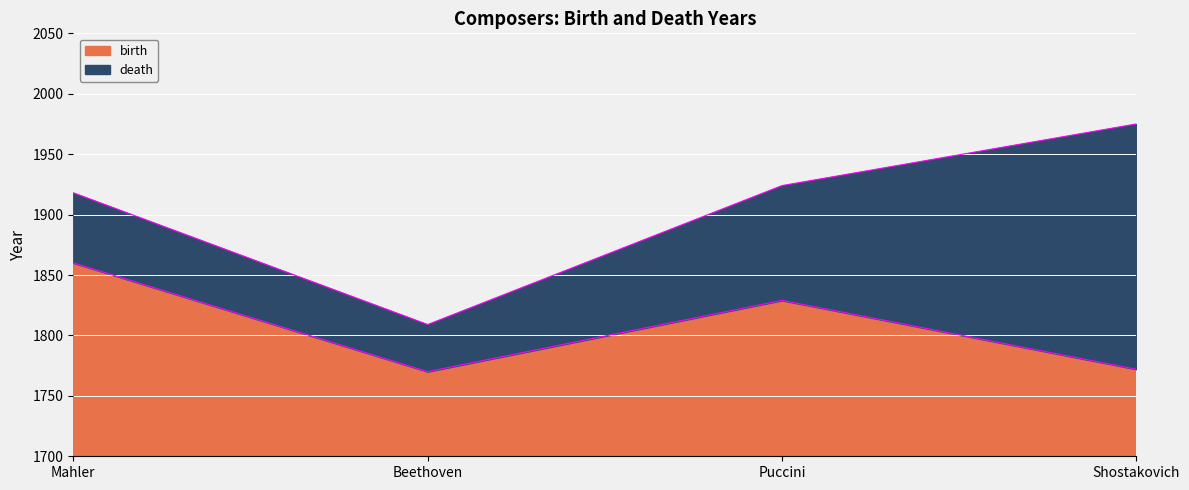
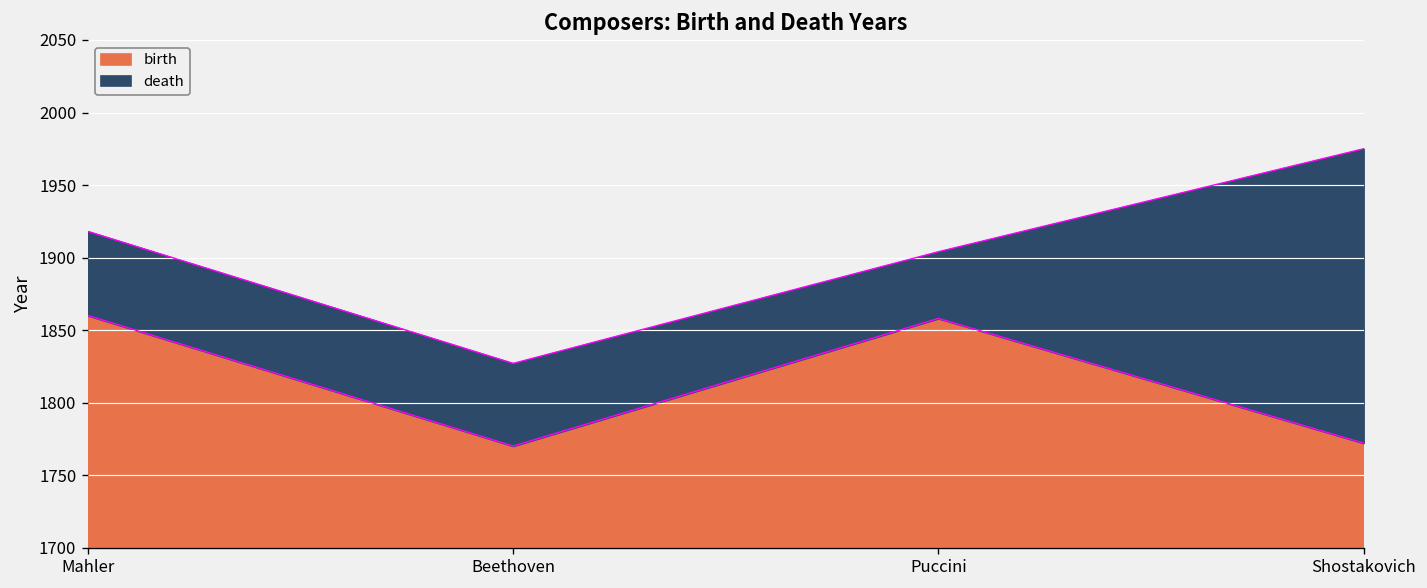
  {
    "birth": {
      "Mahler": 1860,
      "Beethoven": 1770,
-     "Puccini": 1829,
+     "Puccini": 1858,
      "Shostakovich": 1772
    },
    "death": {
      "Mahler": 1918,
-     "Beethoven": 1809,
-     "Puccini": 1924,
+     "Beethoven": 1827,
+     "Puccini": 1904,
      "Shostakovich": 1975
    }
  }
